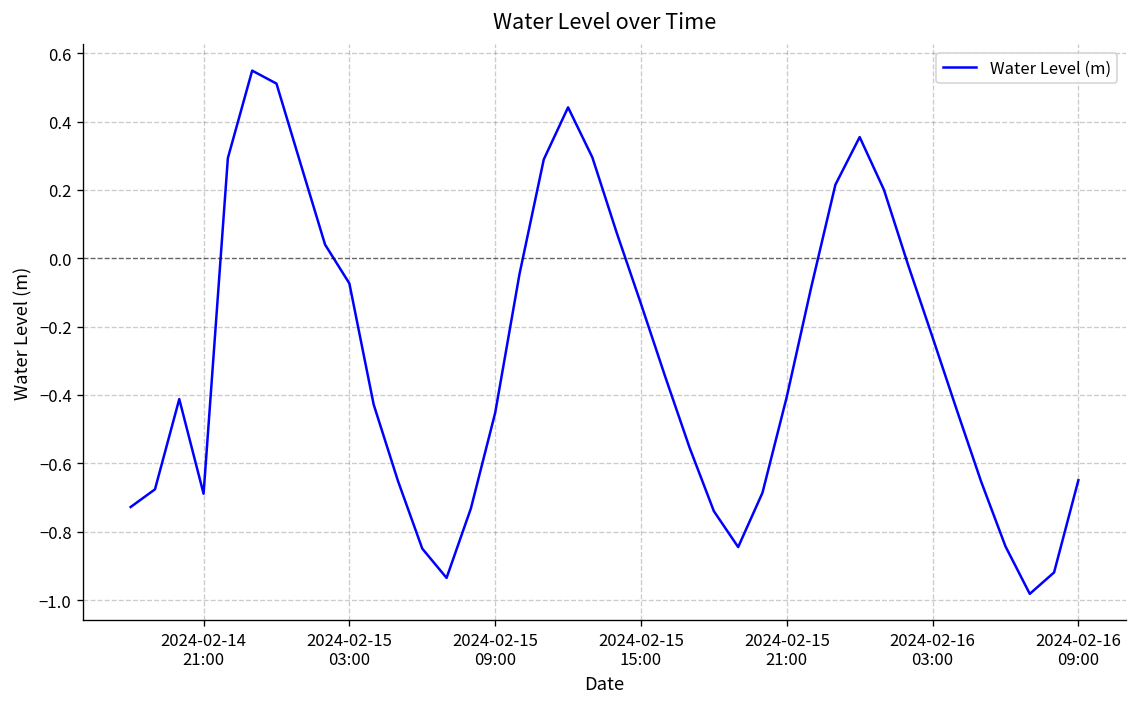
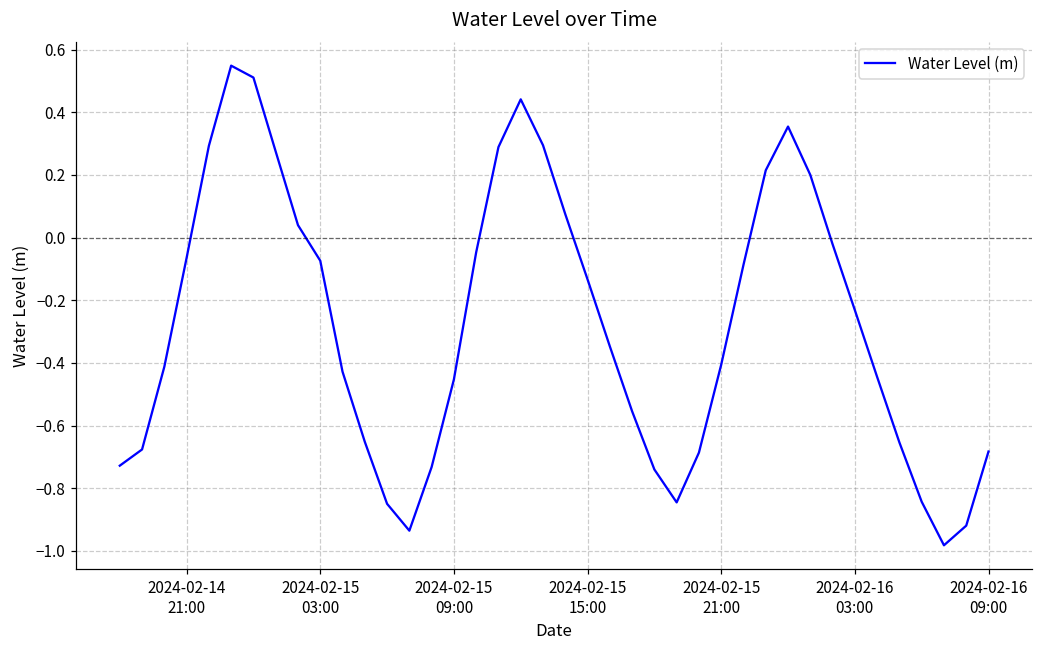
  {
-   "2024-02-14 21:00": -0.69,
+   "2024-02-14 21:00": -0.06,
    "2024-02-15 03:00": -0.07,
    "2024-02-15 09:00": -0.45,
    "2024-02-15 15:00": -0.13,
    "2024-02-15 21:00": -0.41,
    "2024-02-16 03:00": -0.23,
-   "2024-02-16 09:00": -0.65
+   "2024-02-16 09:00": -0.68
  }
